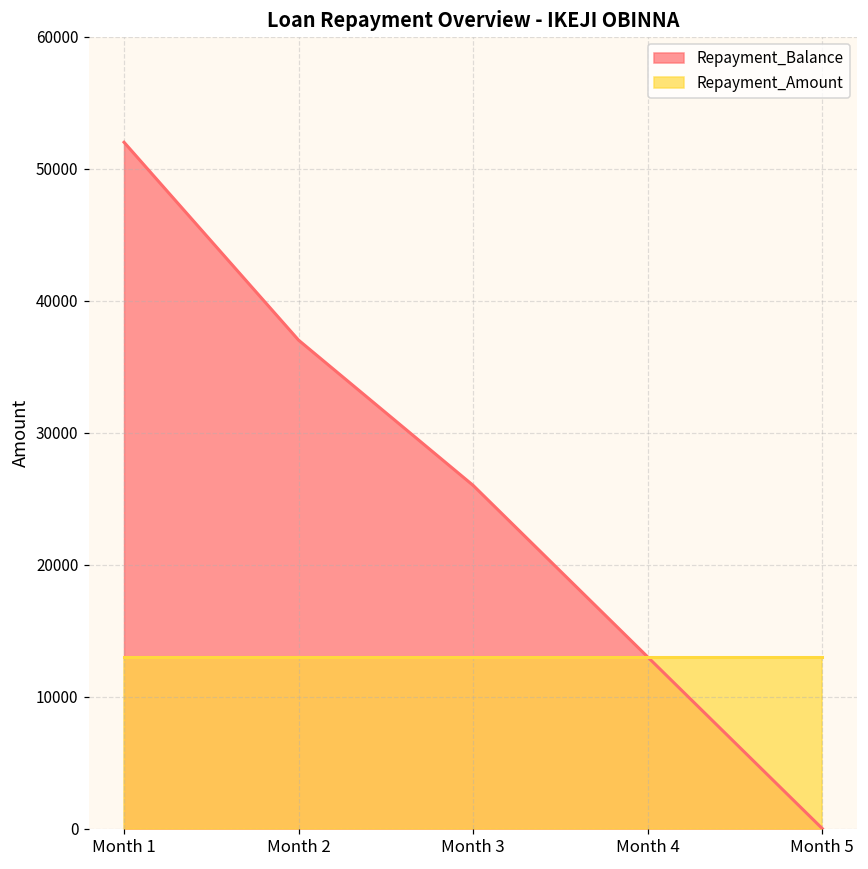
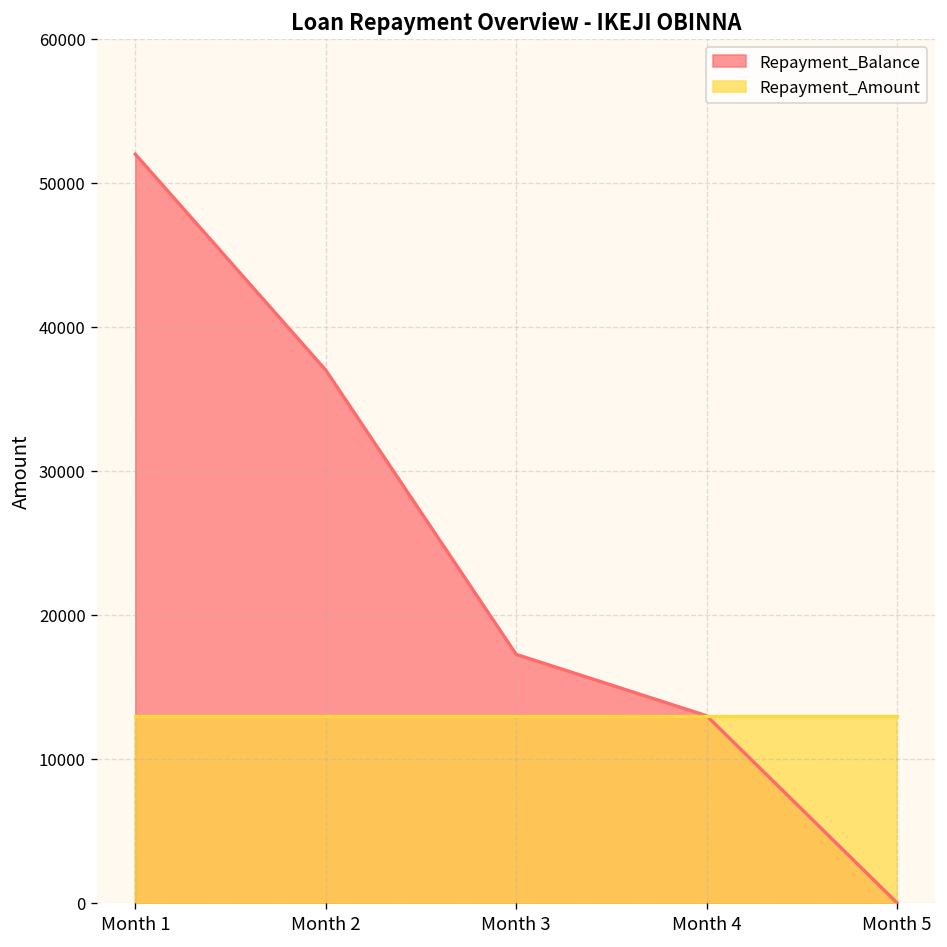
  {
    "Repayment_Balance": {
      "Month 1": 52000,
      "Month 2": 37000,
-     "Month 3": 26000,
+     "Month 3": 17300,
      "Month 5": 0
    },
    "Repayment_Amount": {
      "Month 1": 13000,
      "Month 2": 13000,
      "Month 3": 13000,
      "Month 5": 13000
    }
  }
